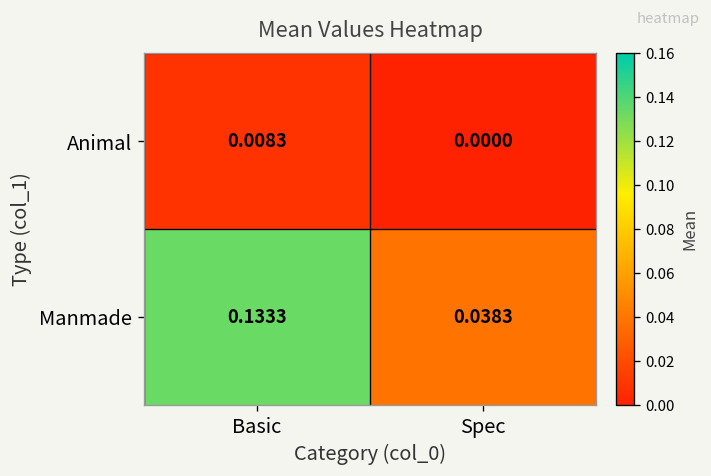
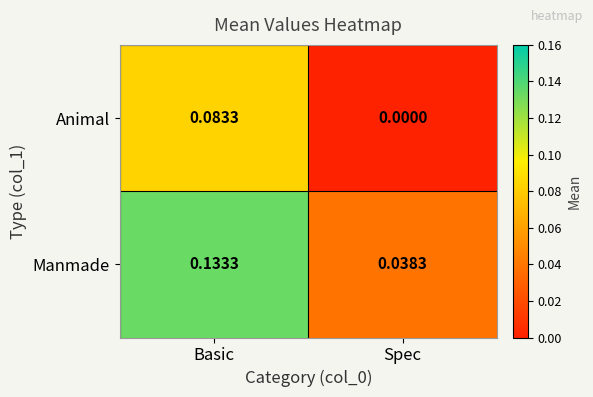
  {
    "Animal": {
-     "Basic": 0.0083,
+     "Basic": 0.0833,
      "Spec": 0.0000
    },
    "Manmade": {
      "Basic": 0.1333,
      "Spec": 0.0383
    }
  }
